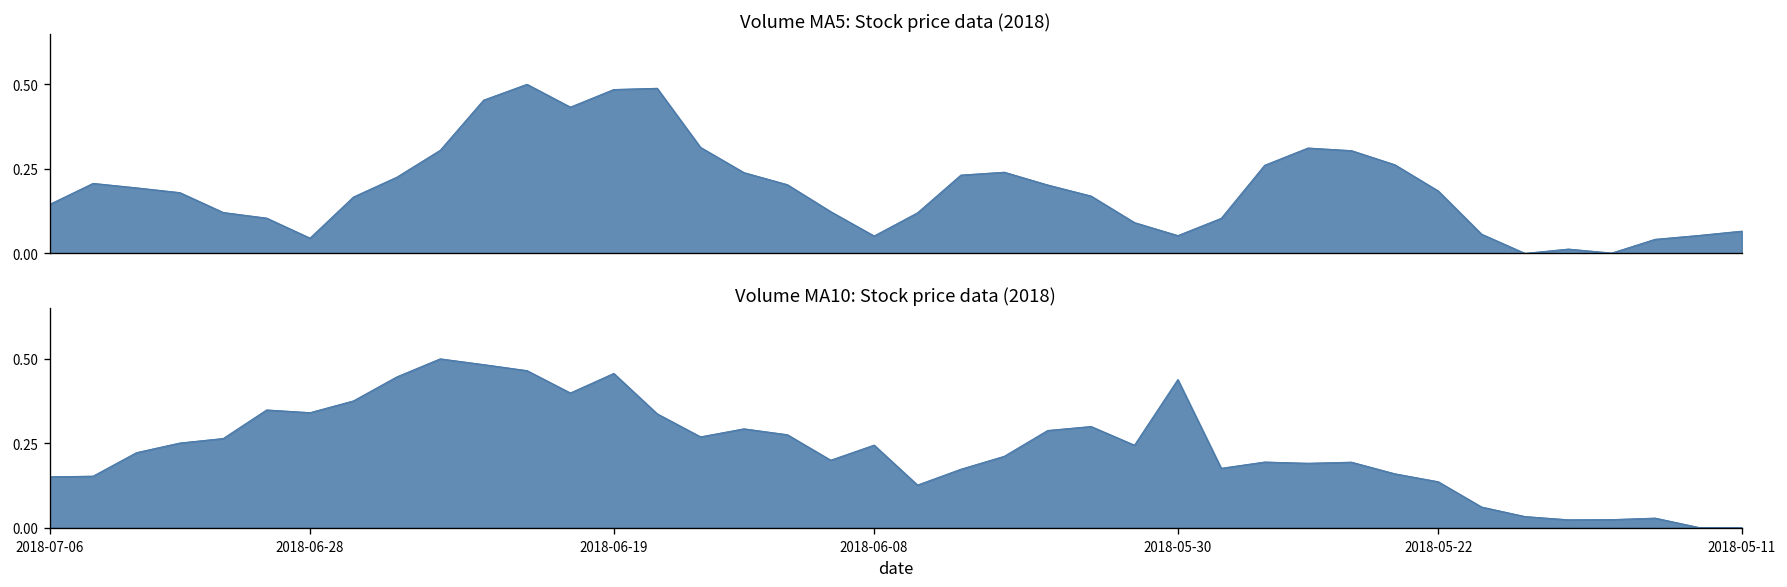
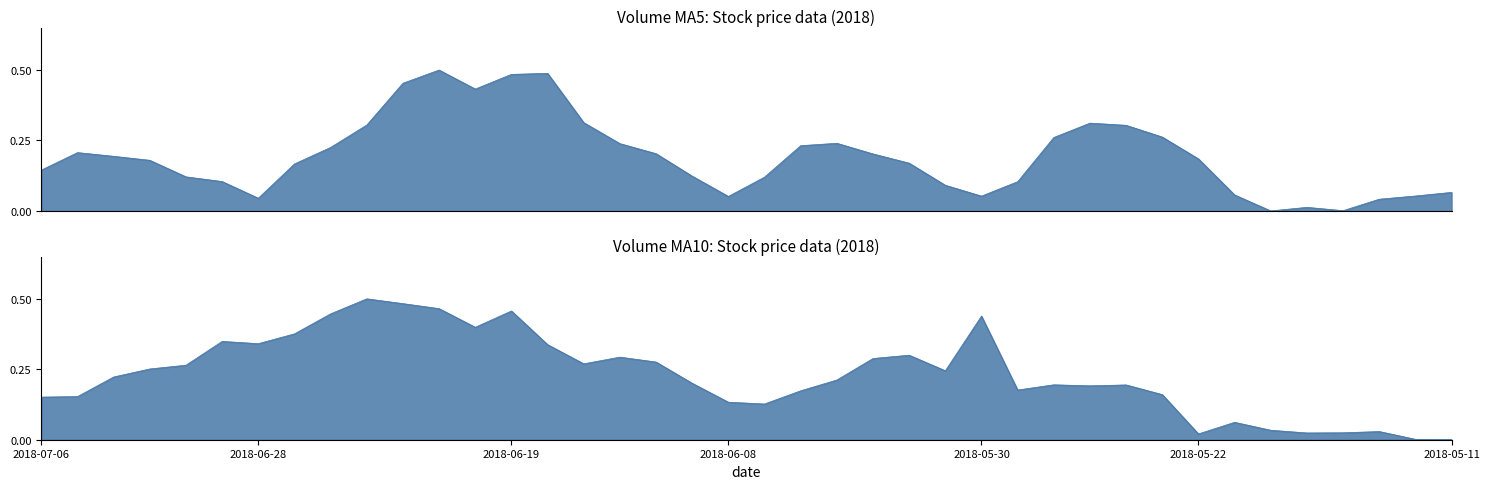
  {
    "Volume MA10: Stock price data (2018)": {
      "2018-07-06": 0.15,
      "2018-06-28": 0.34,
      "2018-06-19": 0.46,
-     "2018-06-08": 0.24,
+     "2018-06-08": 0.13,
      "2018-05-30": 0.44,
-     "2018-05-22": 0.14,
+     "2018-05-22": 0.02,
      "2018-05-11": 0.00
    }
  }
